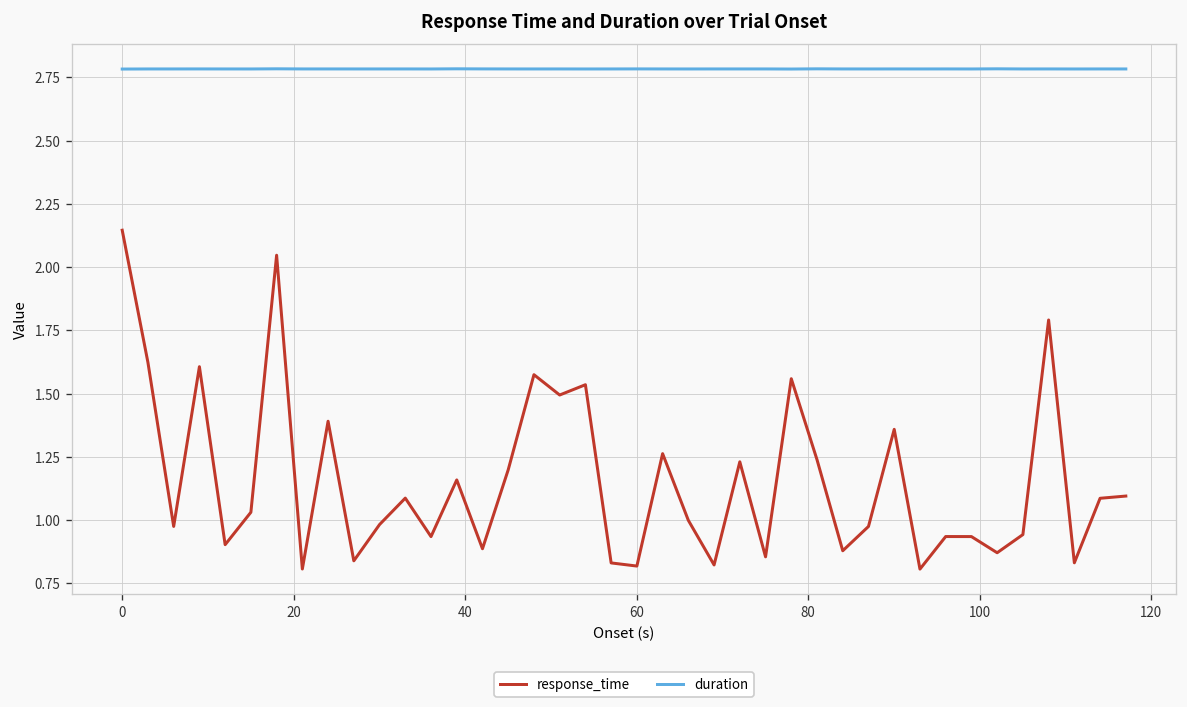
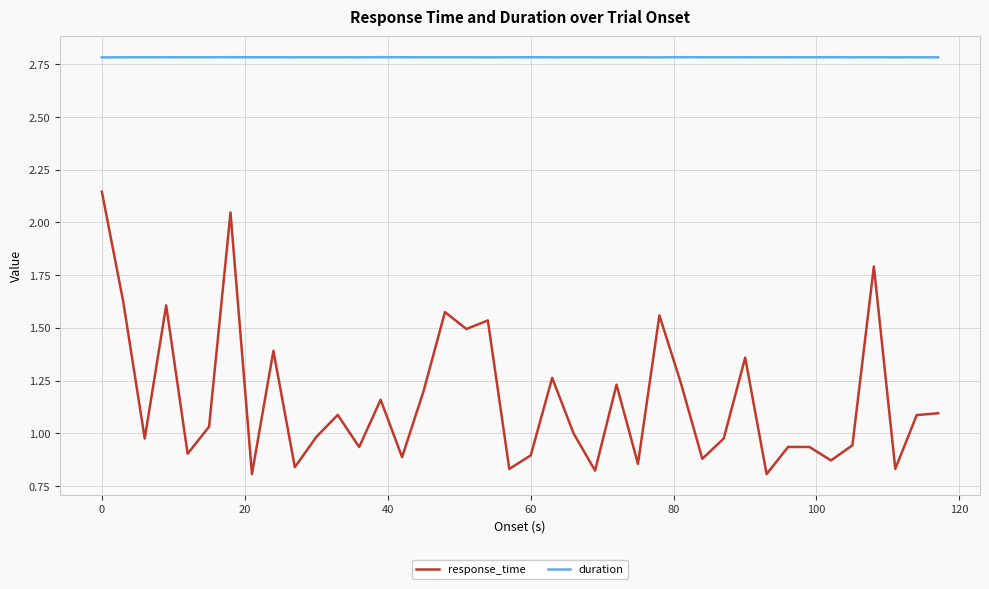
  {
    "response_time": {
      "0": 2.15,
-     "60": 0.82
+     "60": 0.90
    },
    "duration": {
      "0": 2.78,
      "60": 2.78
    }
  }
